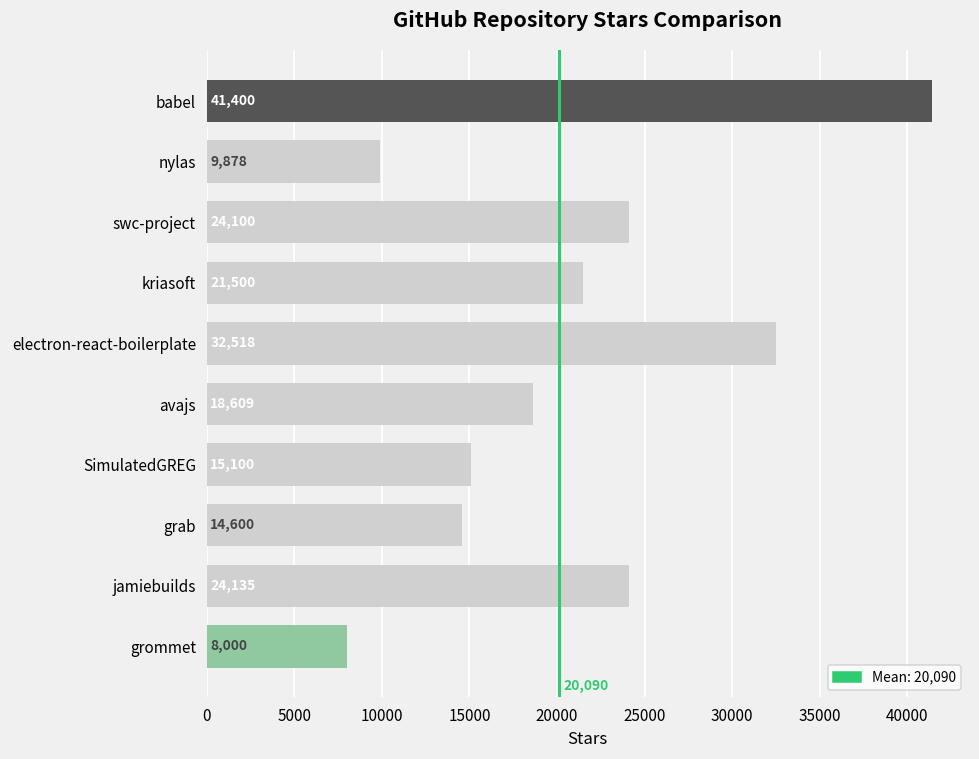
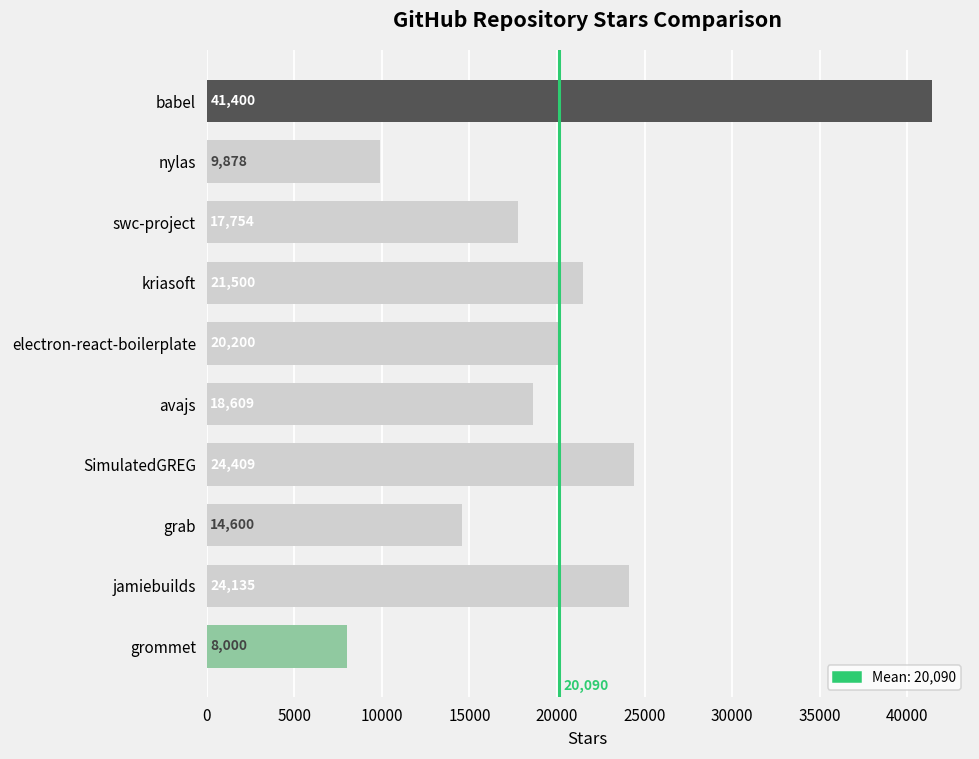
  {
-   "swc-project": 24100,
+   "swc-project": 17800,
    "kriasoft": 21500,
-   "electron-react-boilerplate": 32500,
+   "electron-react-boilerplate": 20200,
    "avajs": 18600,
-   "SimulatedGREG": 15100,
+   "SimulatedGREG": 24400,
    "jamiebuilds": 24100
  }
